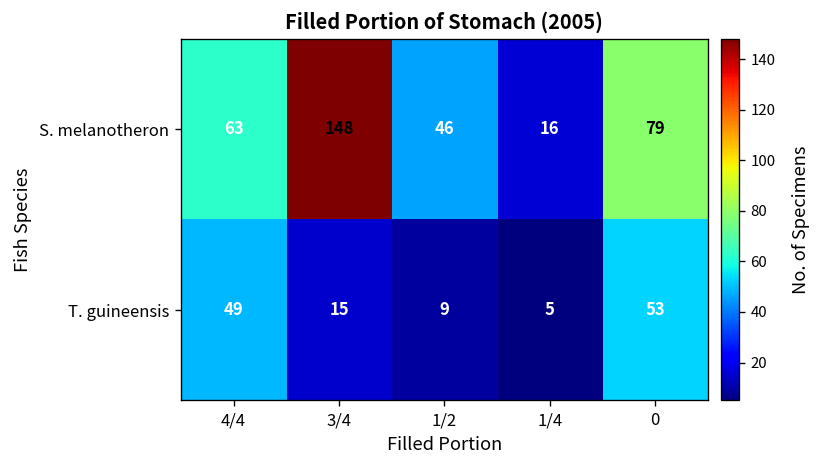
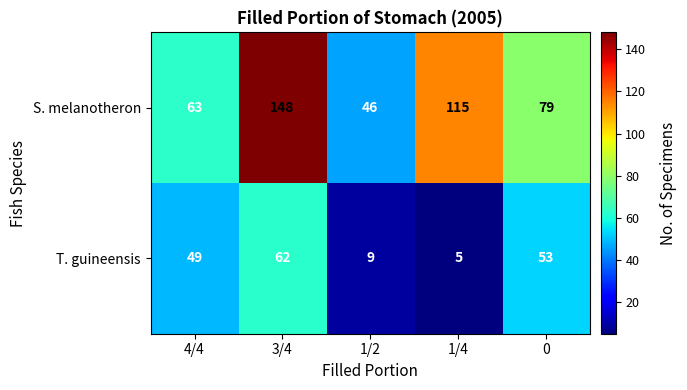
  {
    "S. melanotheron": {
      "4/4": 63,
      "3/4": 148,
      "1/2": 46,
-     "1/4": 16,
+     "1/4": 115,
      "0": 79
    },
    "T. guineensis": {
      "4/4": 49,
-     "3/4": 15,
+     "3/4": 62,
      "1/2": 9,
      "1/4": 5,
      "0": 53
    }
  }
